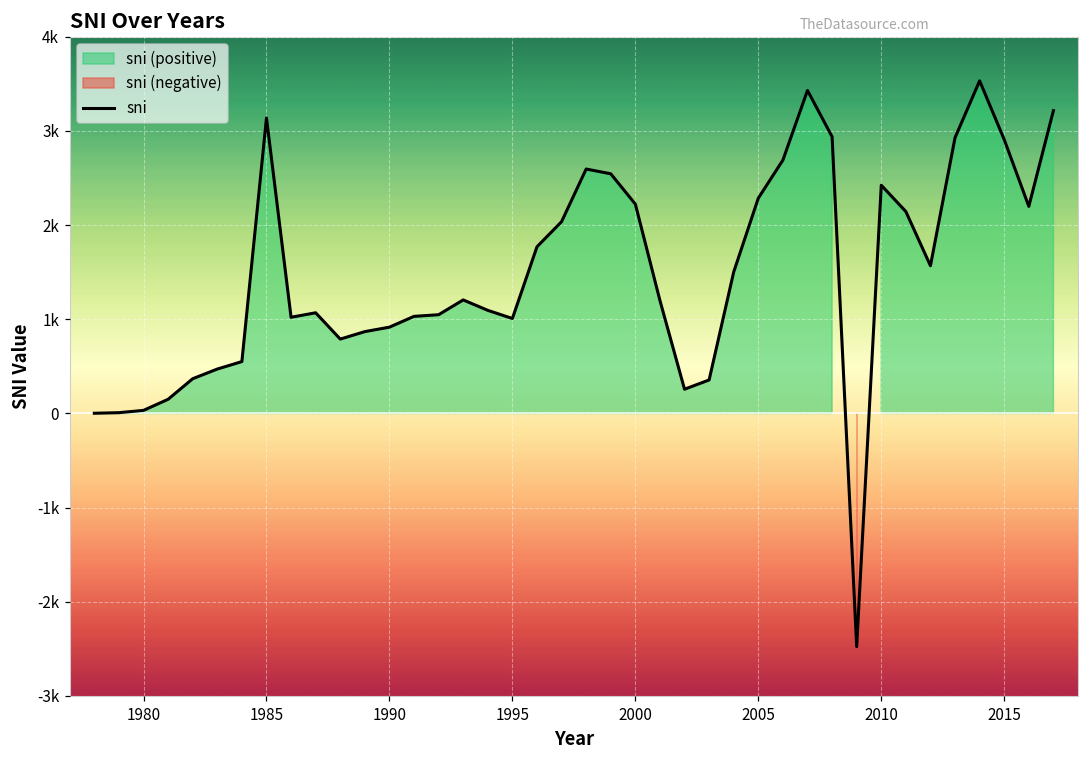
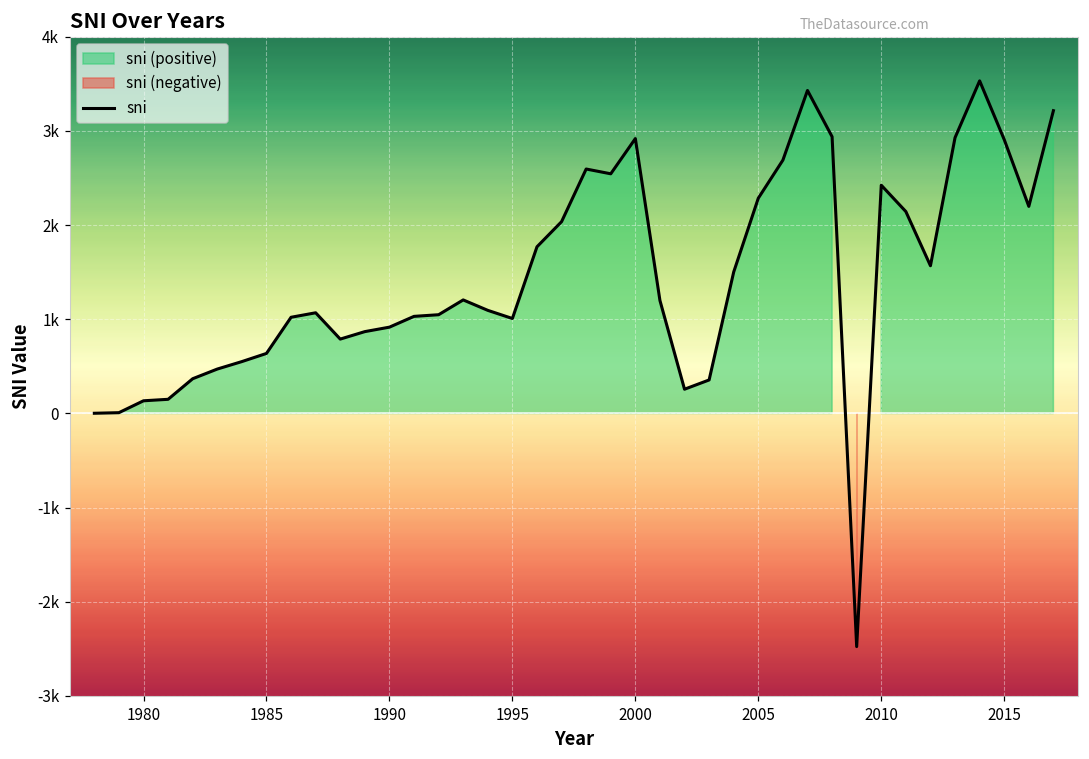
  {
-   "1980": 0,
-   "1985": 3100,
+   "1980": 100,
+   "1985": 600,
    "1990": 900,
    "1995": 1000,
-   "2000": 2200,
+   "2000": 2900,
    "2005": 2300,
    "2010": 2400,
    "2015": 2900
  }
